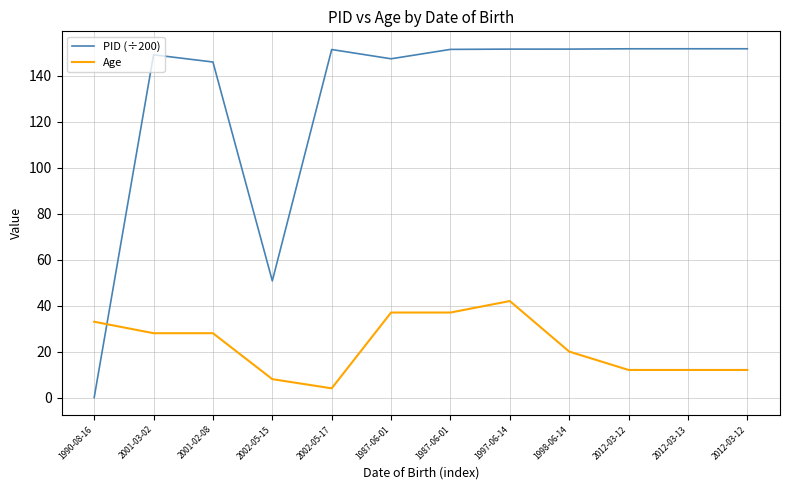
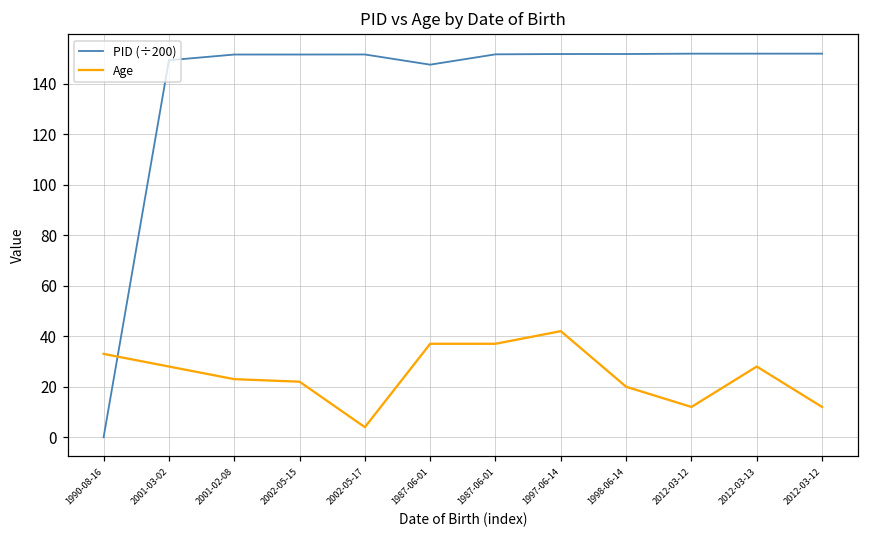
  {
    "PID (÷200)": {
      "1990-08-16": 0,
-     "2001-02-08": 146,
-     "2002-05-15": 51,
+     "2001-02-08": 151,
+     "2002-05-15": 151,
      "2002-05-17": 152,
      "1997-06-14": 152,
      "1998-06-14": 152,
      "2012-03-13": 152
    },
    "Age": {
      "1990-08-16": 33,
      "2001-03-02": 28,
-     "2001-02-08": 28,
-     "2002-05-15": 8,
+     "2001-02-08": 23,
+     "2002-05-15": 22,
      "2002-05-17": 4,
      "1997-06-14": 42,
      "1998-06-14": 20,
-     "2012-03-13": 12
+     "2012-03-13": 28
    }
  }
